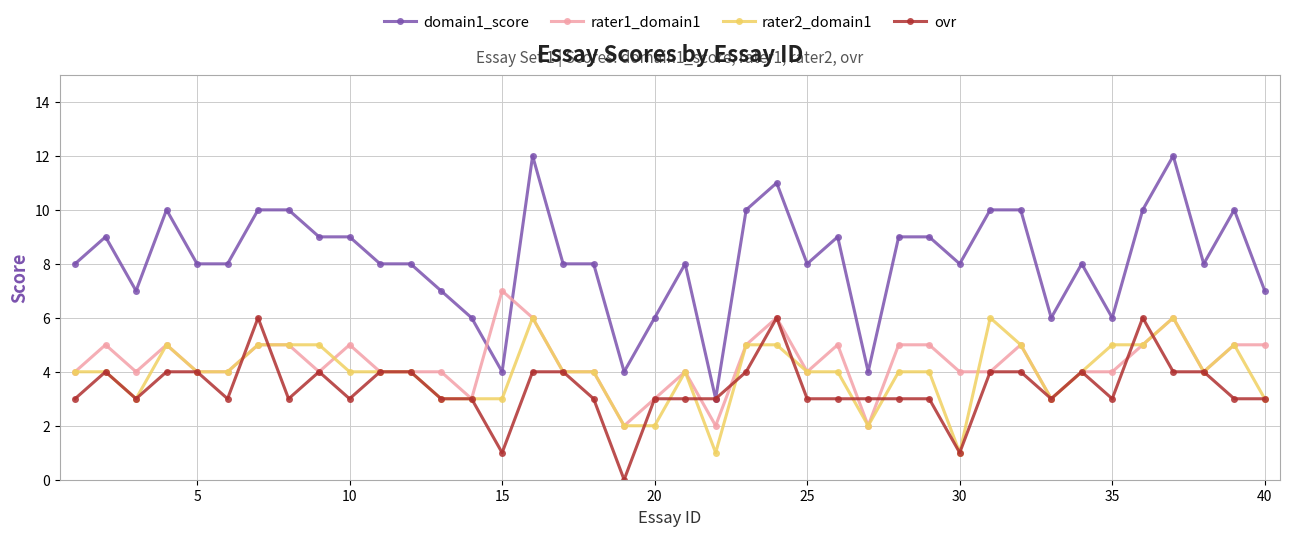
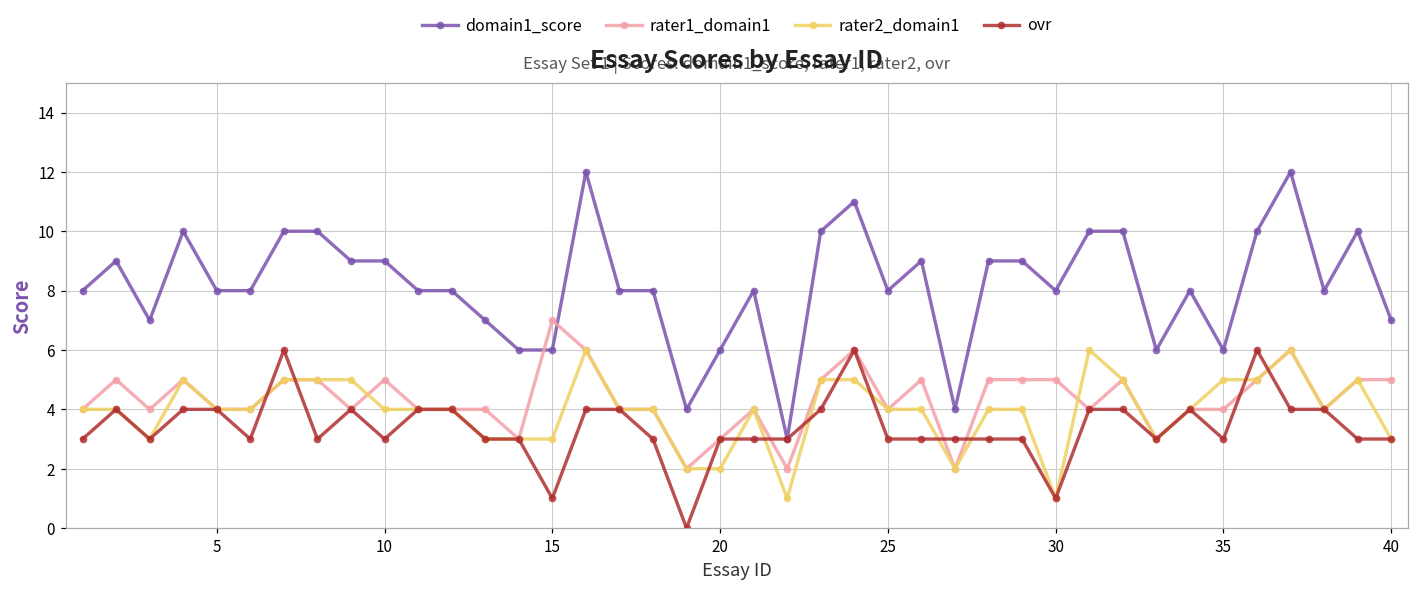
  {
    "domain1_score": {
      "5": 8,
      "10": 9,
-     "15": 4,
+     "15": 6,
      "20": 6,
      "25": 8,
      "30": 8,
      "35": 6,
      "40": 7
    },
    "rater1_domain1": {
      "10": 5,
      "15": 7,
-     "30": 4,
+     "30": 5,
      "35": 4,
      "40": 5
    },
    "rater2_domain1": {
      "10": 4,
      "15": 3,
      "20": 2,
      "35": 5
    },
    "ovr": {
      "10": 3,
      "15": 1,
      "25": 3,
      "35": 3
    }
  }
